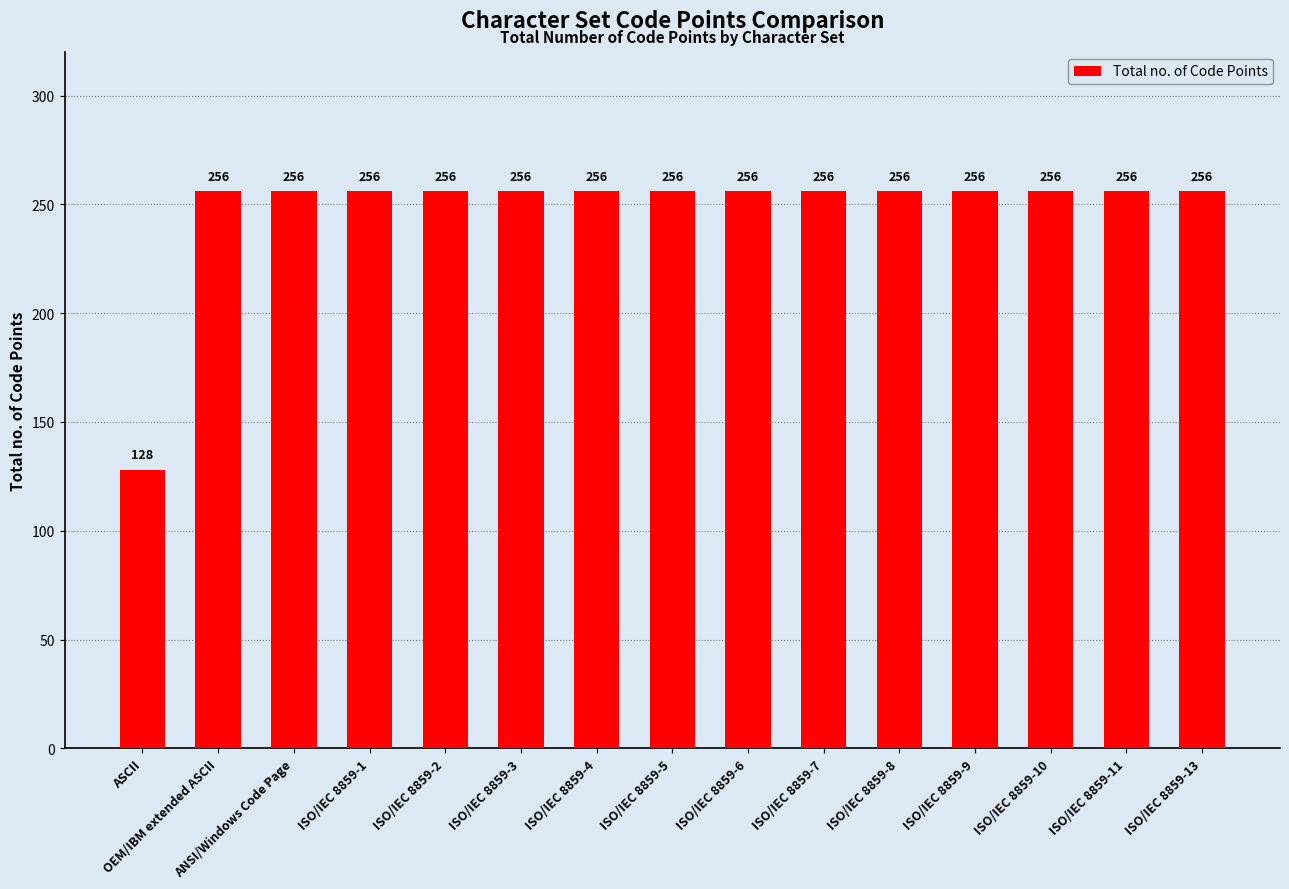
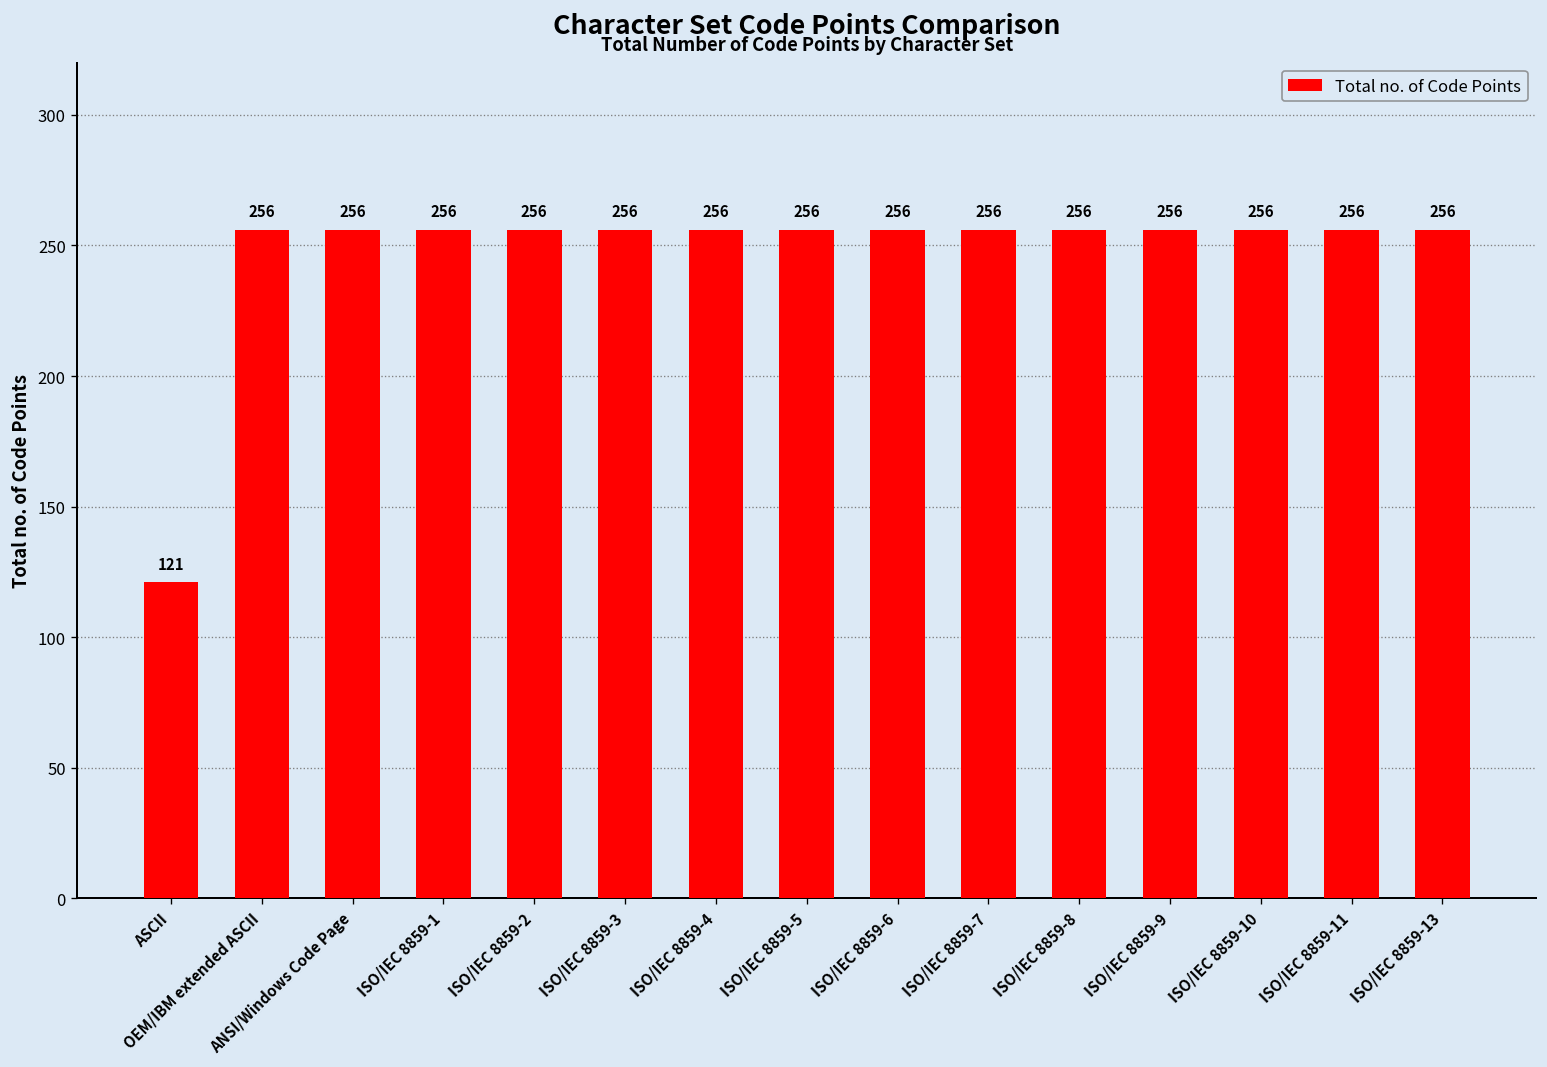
  {
-   "ASCII": 128,
+   "ASCII": 121,
    "OEM/IBM extended ASCII": 256,
    "ANSI/Windows Code Page": 256,
    "ISO/IEC 8859-1": 256,
    "ISO/IEC 8859-2": 256,
    "ISO/IEC 8859-3": 256,
    "ISO/IEC 8859-4": 256,
    "ISO/IEC 8859-5": 256,
    "ISO/IEC 8859-6": 256,
    "ISO/IEC 8859-7": 256,
    "ISO/IEC 8859-8": 256,
    "ISO/IEC 8859-9": 256,
    "ISO/IEC 8859-10": 256,
    "ISO/IEC 8859-11": 256,
    "ISO/IEC 8859-13": 256
  }
